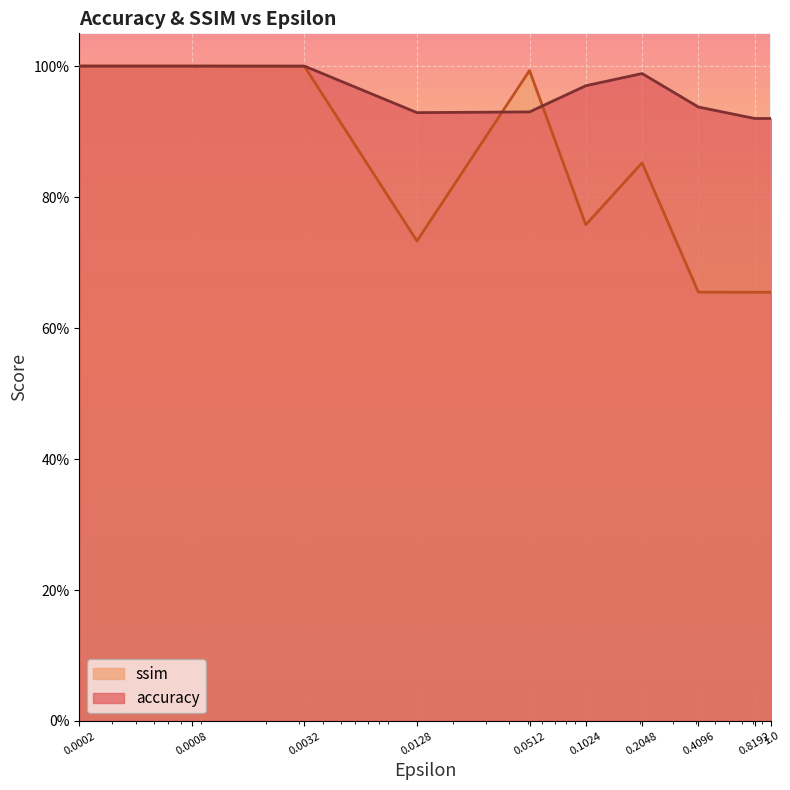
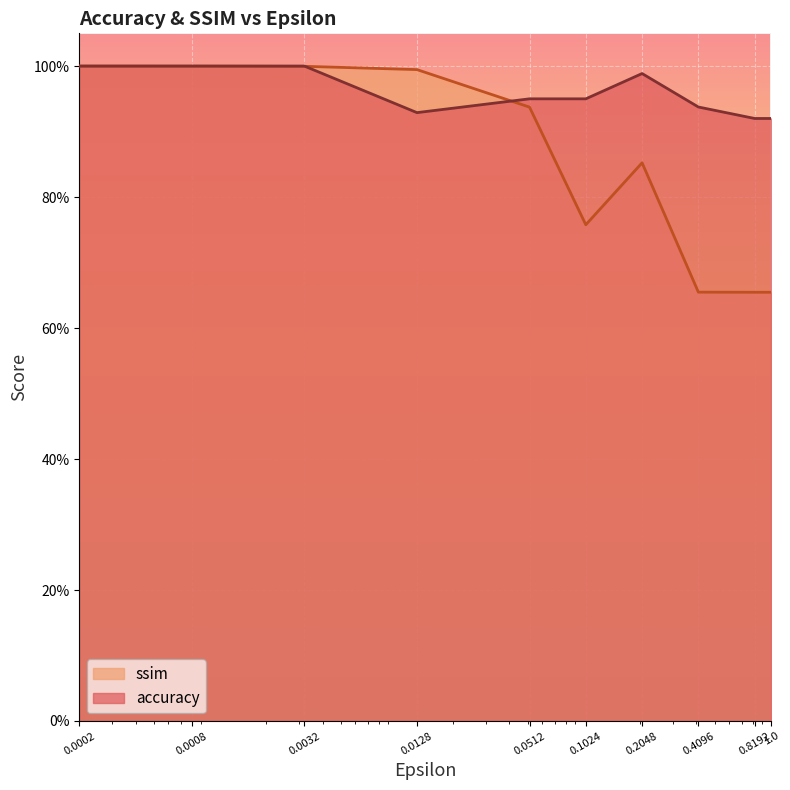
  {
    "ssim": {
-     "0.0128": "73%",
-     "0.0512": "99%",
+     "0.0128": "99%",
+     "0.0512": "94%",
      "0.1024": "76%",
      "0.2048": "85%",
      "0.4096": "65%",
      "0.8192": "65%",
      "1.0": "65%"
    },
    "accuracy": {
      "0.0128": "93%",
-     "0.0512": "93%",
-     "0.1024": "97%",
+     "0.0512": "95%",
+     "0.1024": "95%",
      "0.2048": "99%",
      "0.4096": "94%",
      "0.8192": "92%",
      "1.0": "92%"
    }
  }
